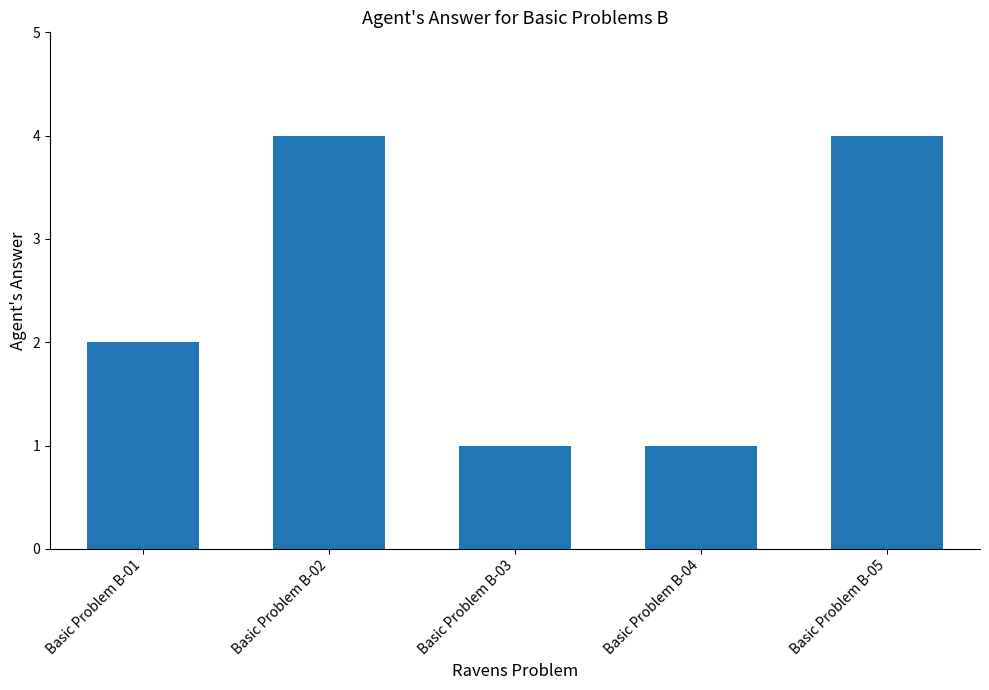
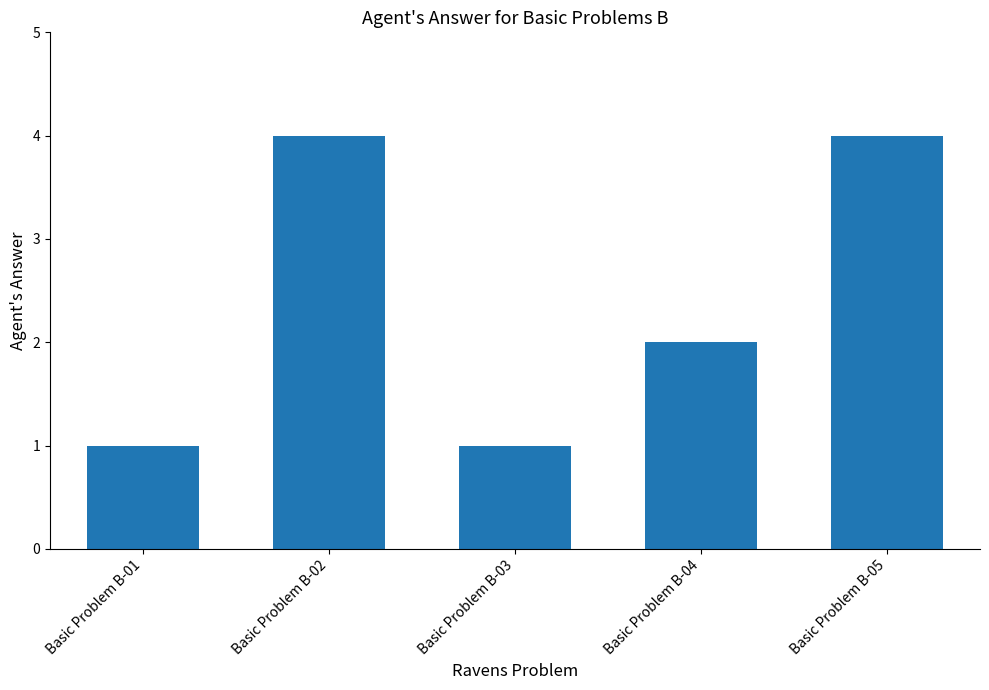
  {
-   "Basic Problem B-01": 2,
+   "Basic Problem B-01": 1,
    "Basic Problem B-02": 4,
    "Basic Problem B-03": 1,
-   "Basic Problem B-04": 1,
+   "Basic Problem B-04": 2,
    "Basic Problem B-05": 4
  }
